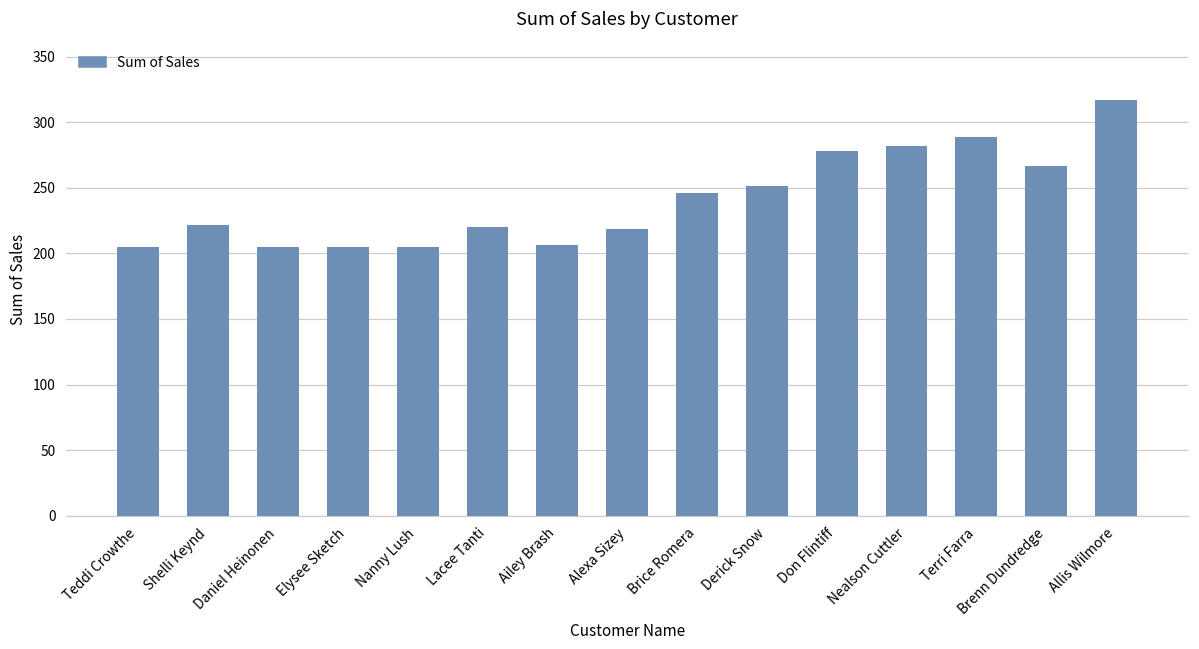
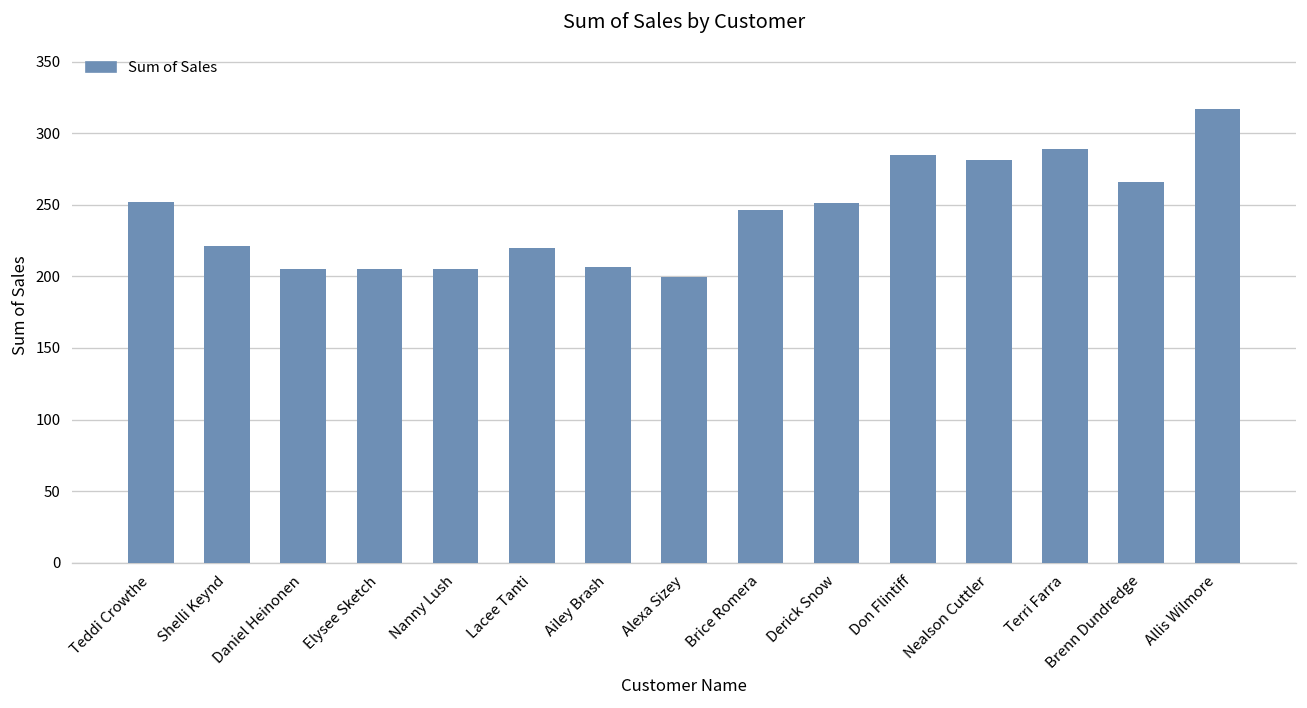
  {
-   "Teddi Crowthe": 205,
+   "Teddi Crowthe": 252,
    "Shelli Keynd": 222,
    "Daniel Heinonen": 205,
    "Elysee Sketch": 205,
    "Nanny Lush": 205,
    "Lacee Tanti": 220,
    "Ailey Brash": 207,
-   "Alexa Sizey": 219,
+   "Alexa Sizey": 200,
    "Brice Romera": 246,
    "Derick Snow": 251,
-   "Don Flintiff": 278,
+   "Don Flintiff": 285,
    "Nealson Cuttler": 282,
    "Terri Farra": 289,
    "Brenn Dundredge": 266,
    "Allis Wilmore": 317
  }
